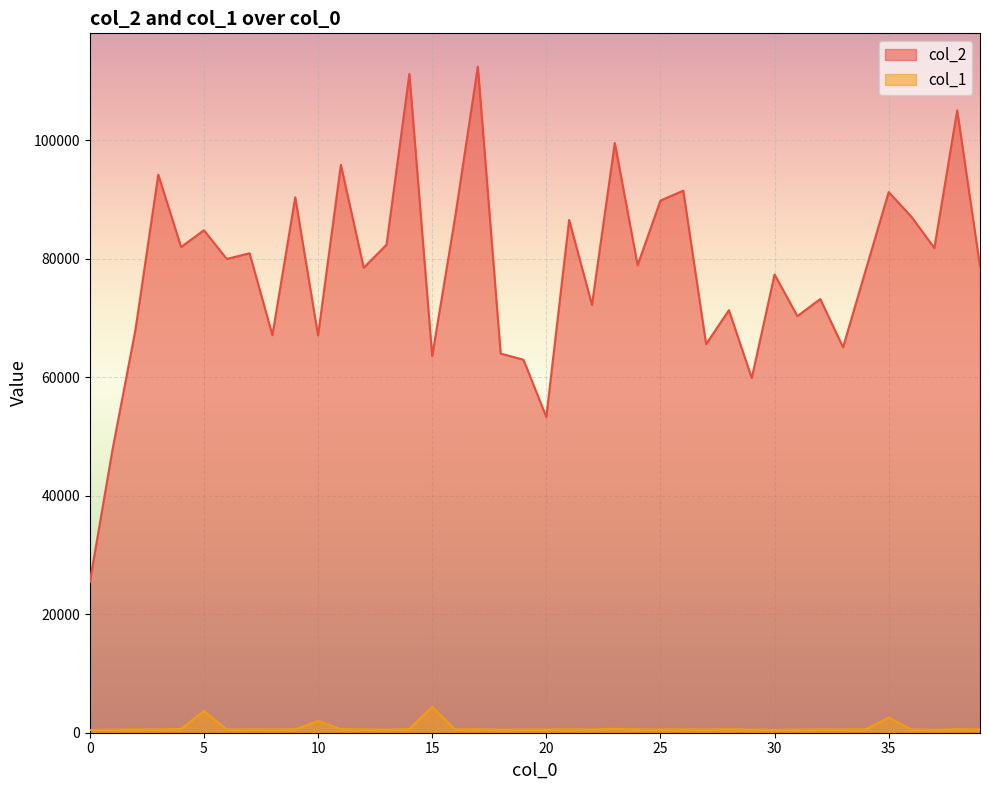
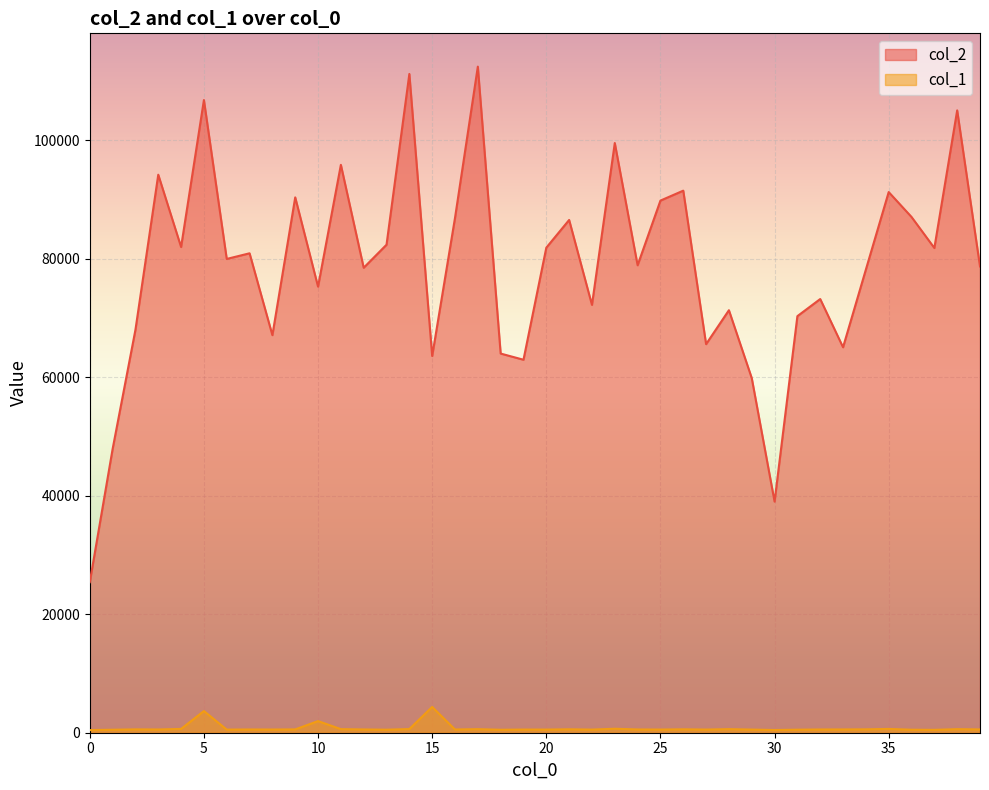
  {
    "col_2": {
      "0": 25000,
-     "5": 85000,
-     "10": 67000,
+     "5": 107000,
+     "10": 75000,
      "15": 64000,
-     "20": 53000,
+     "20": 82000,
      "25": 90000,
-     "30": 77000,
+     "30": 39000,
      "35": 91000
    },
    "col_1": {
      "0": 0,
      "5": 4000,
      "10": 2000,
      "15": 4000,
      "20": 1000,
      "25": 1000,
      "30": 0,
-     "35": 3000
+     "35": 1000
    }
  }
